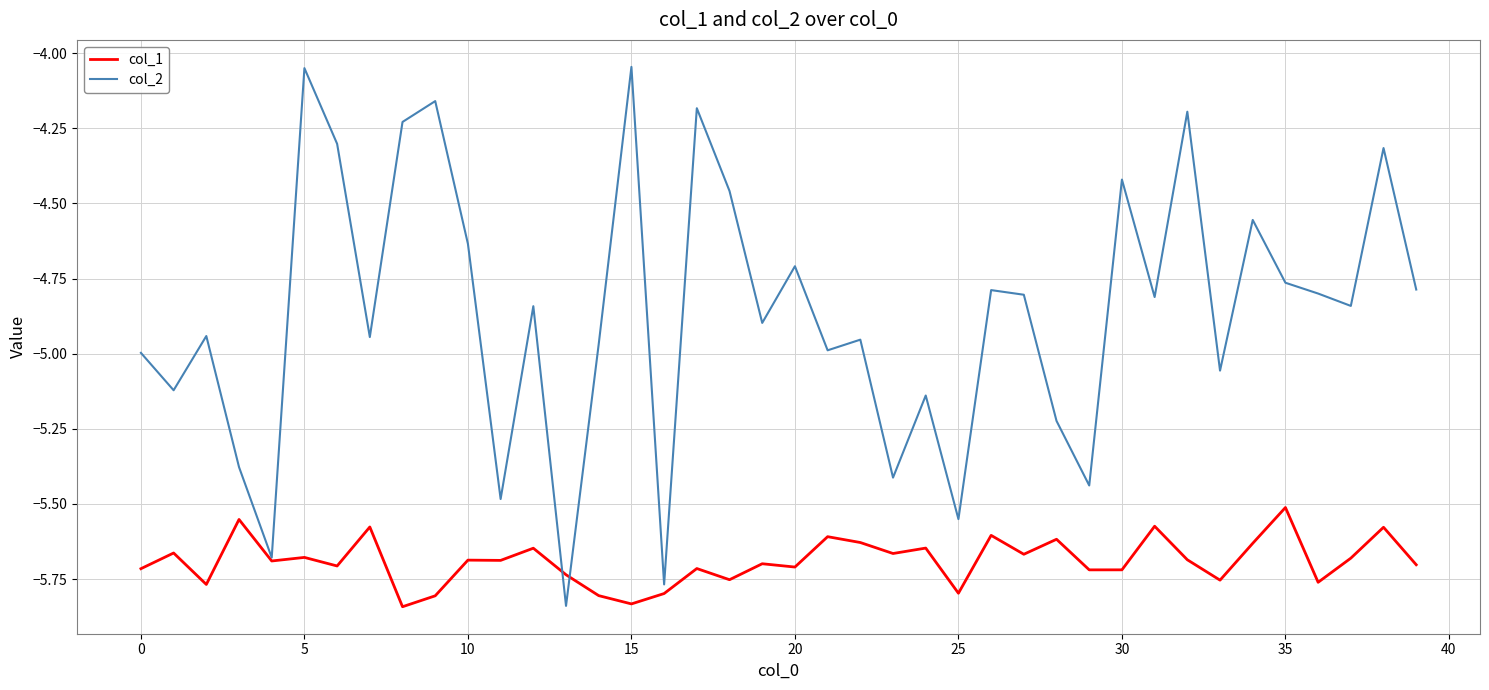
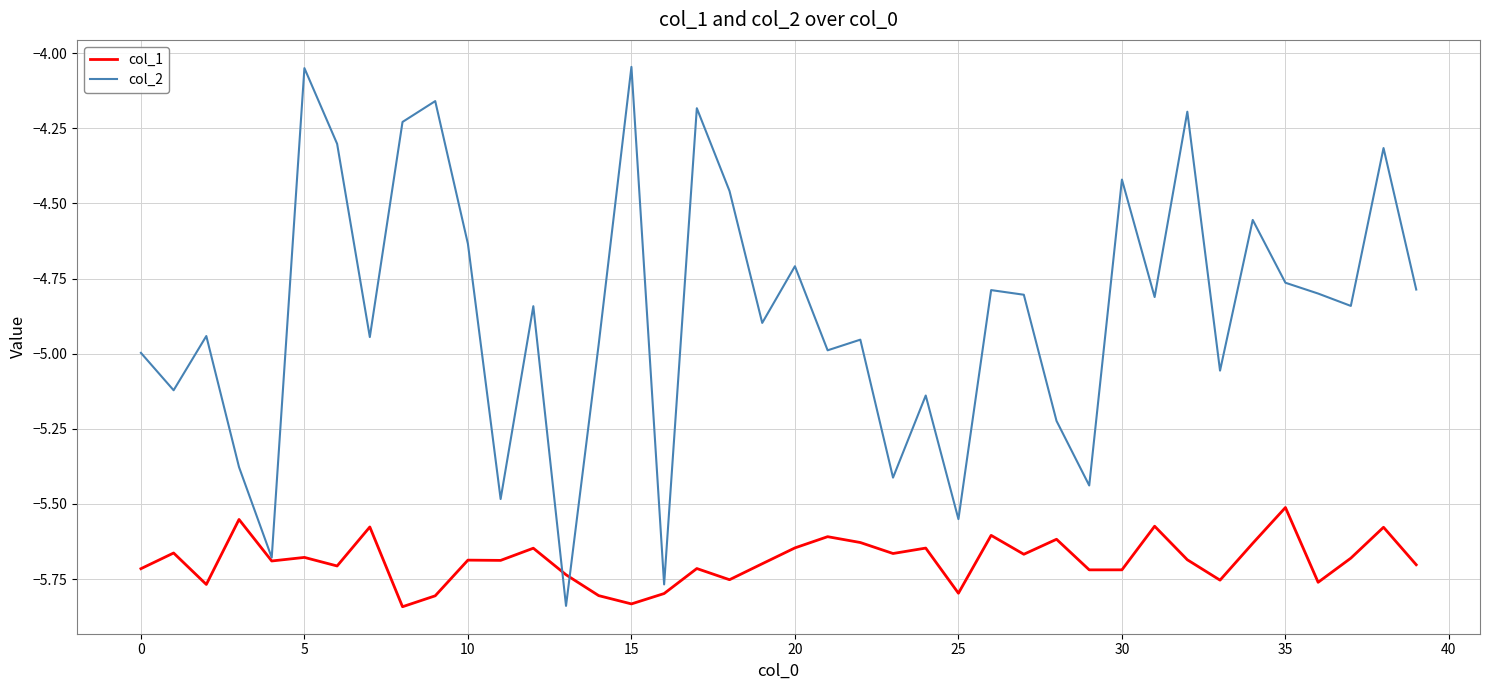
  {
    "col_1": {
      "0": -5.72,
      "5": -5.68,
      "10": -5.69,
      "15": -5.83,
-     "20": -5.71,
+     "20": -5.65,
      "25": -5.80,
      "30": -5.72,
      "35": -5.51
    },
    "col_2": {
      "0": -5.00,
      "5": -4.05,
      "10": -4.63,
      "15": -4.05,
      "20": -4.71,
      "25": -5.55,
      "30": -4.42,
      "35": -4.76
    }
  }
